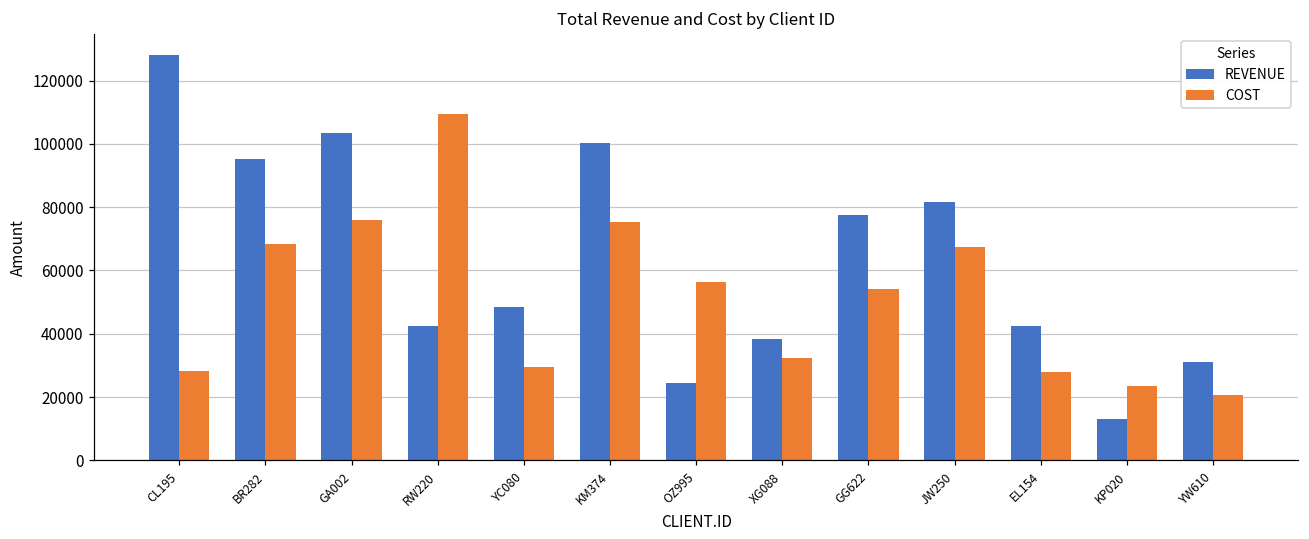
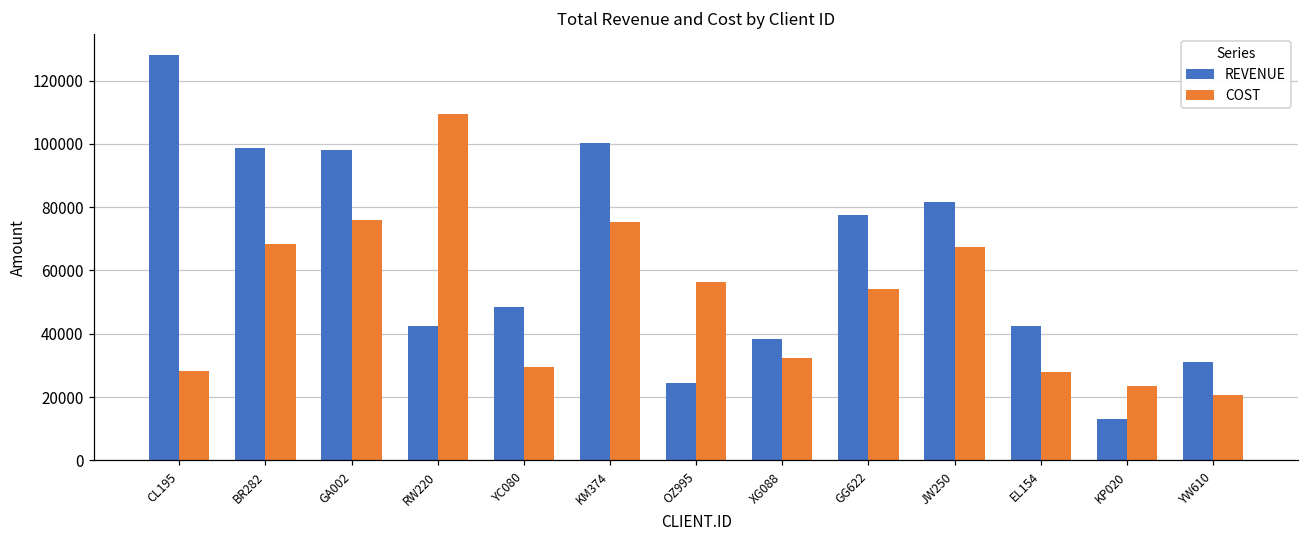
  {
    "REVENUE": {
      "CL195": 128000,
-     "BR282": 95000,
-     "GA002": 104000,
+     "BR282": 99000,
+     "GA002": 98000,
      "RW220": 43000,
      "YC080": 49000,
      "KM374": 100000,
      "OZ995": 24000,
      "XG088": 38000,
      "GG622": 77000,
      "JW250": 82000,
      "EL154": 43000,
      "KP020": 13000,
      "YW610": 31000
    },
    "COST": {
      "CL195": 28000,
      "BR282": 68000,
      "GA002": 76000,
      "RW220": 109000,
      "YC080": 29000,
      "KM374": 75000,
      "OZ995": 56000,
      "XG088": 33000,
      "GG622": 54000,
      "JW250": 67000,
      "EL154": 28000,
      "KP020": 24000,
      "YW610": 21000
    }
  }
